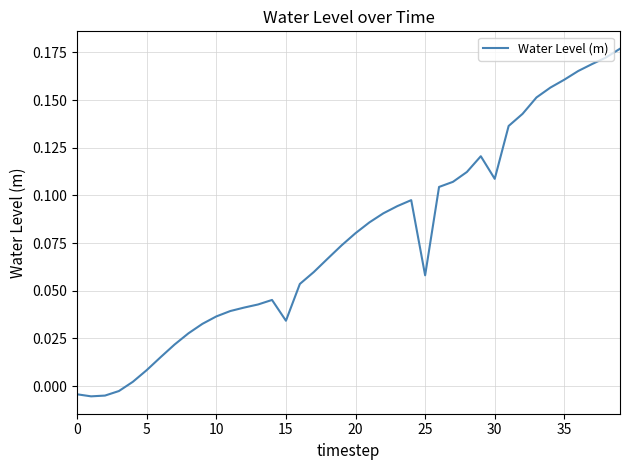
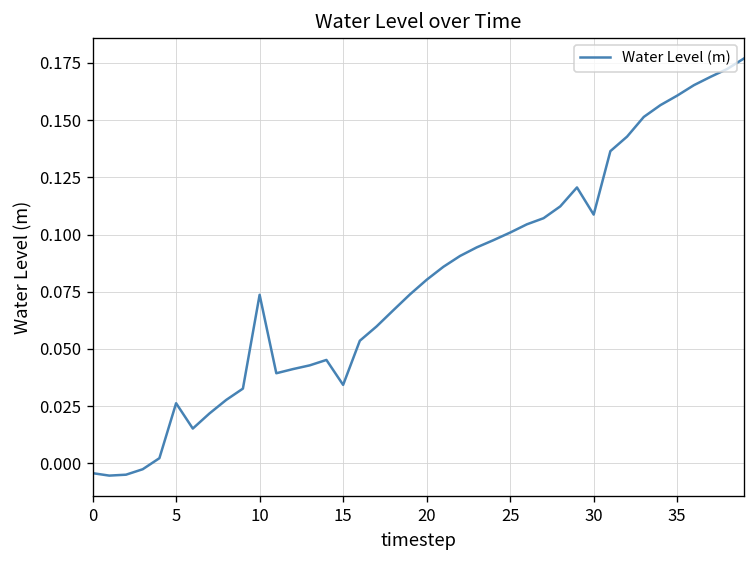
  {
    "0": -0.004,
-   "5": 0.008,
-   "10": 0.037,
+   "5": 0.026,
+   "10": 0.074,
    "15": 0.034,
    "20": 0.080,
-   "25": 0.058,
+   "25": 0.101,
    "30": 0.109,
    "35": 0.161
  }
